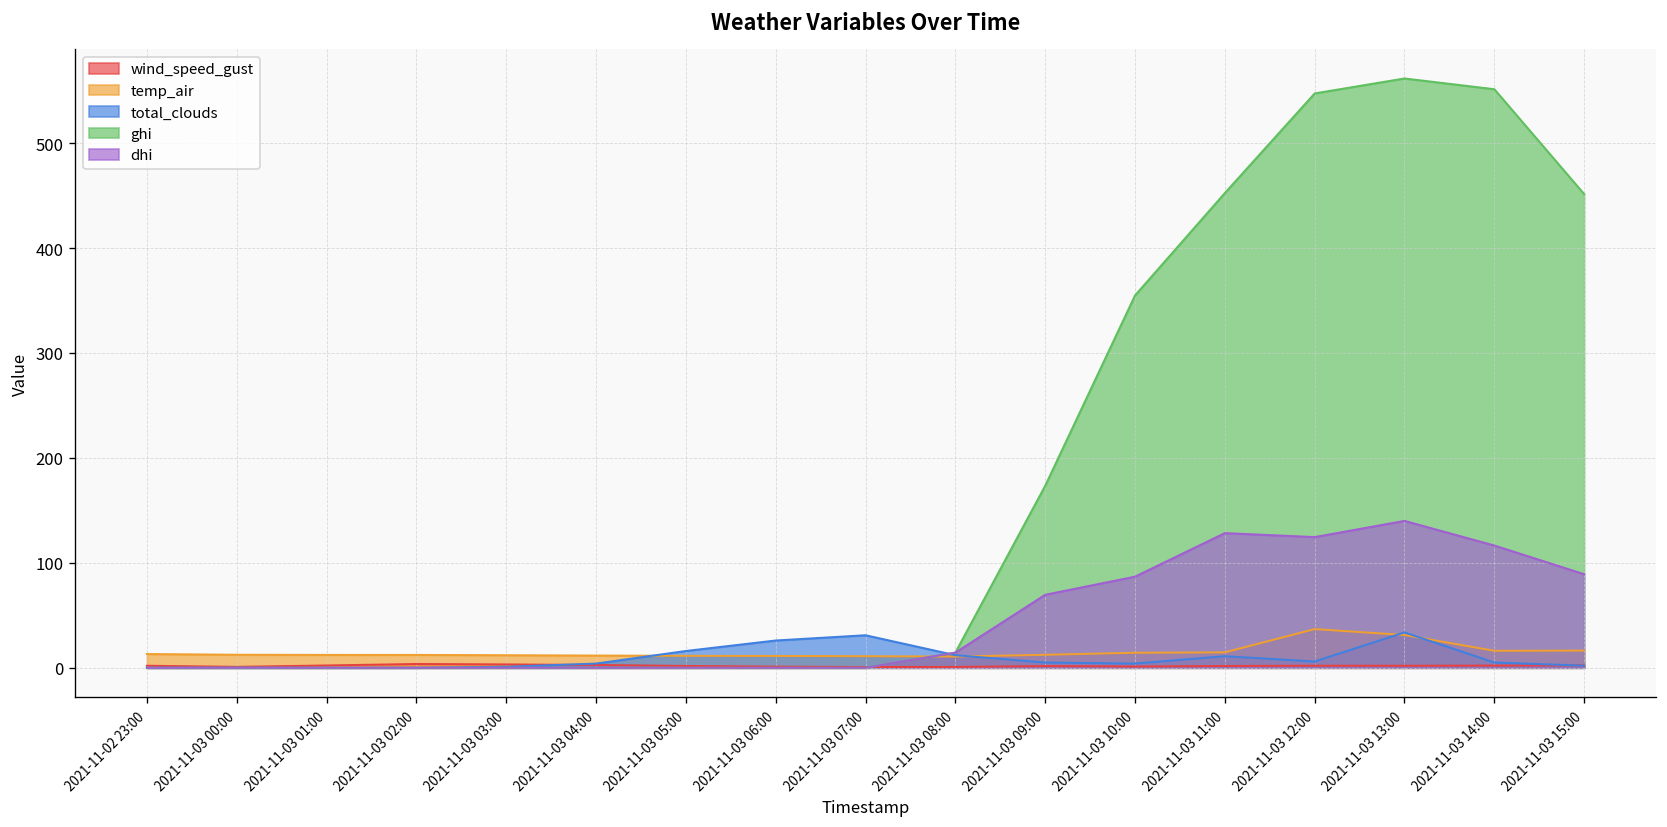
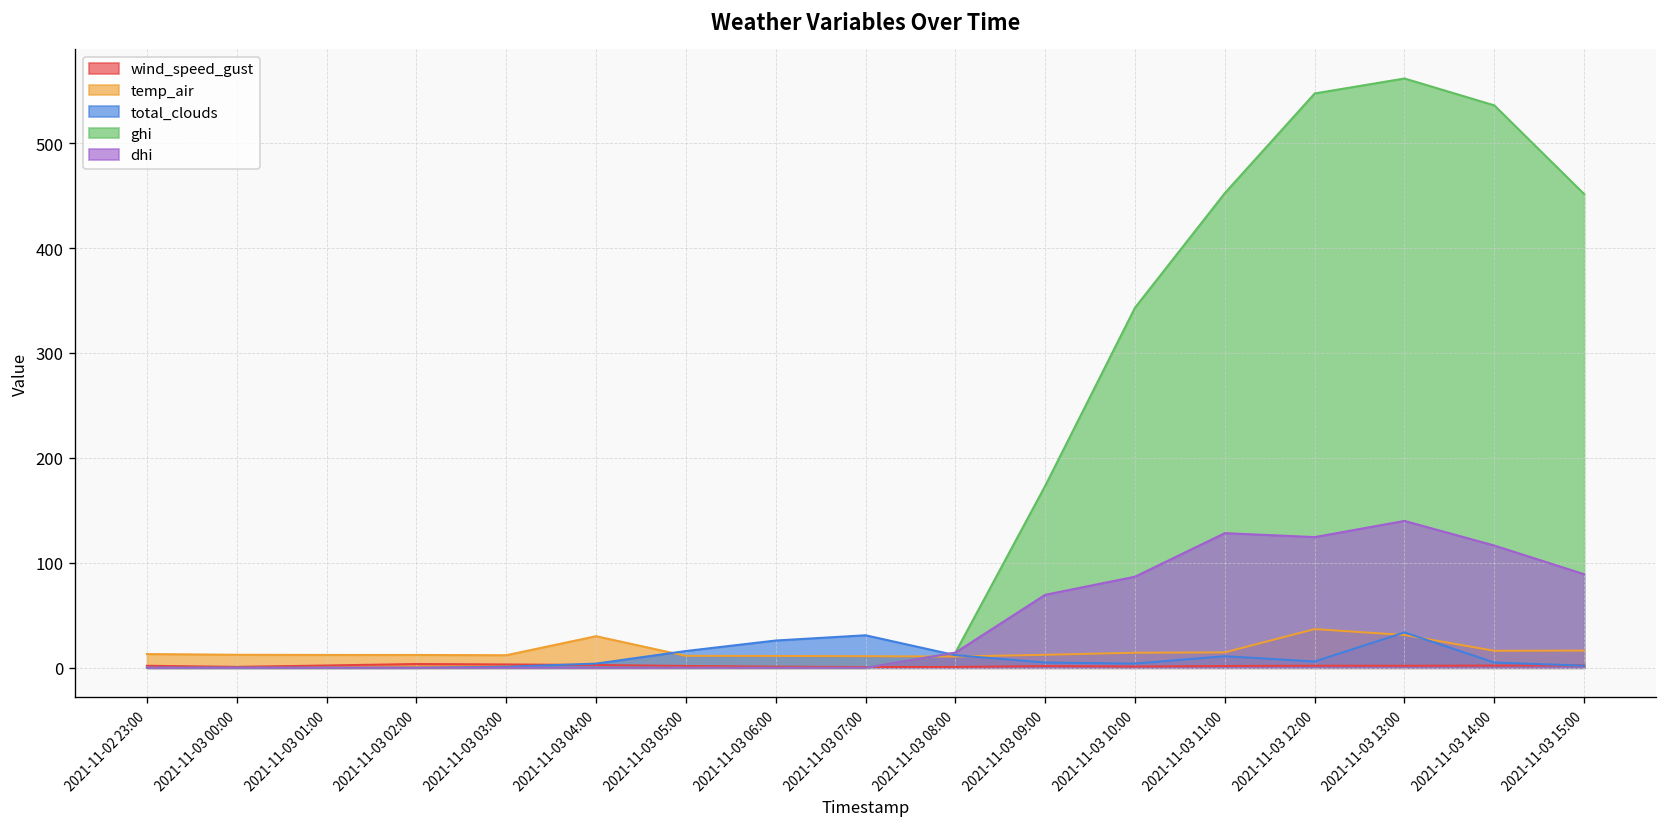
  {
    "wind_speed_gust": {
      "2021-11-03 02:00": 0,
      "2021-11-03 08:00": 0,
      "2021-11-03 09:00": 0,
      "2021-11-03 11:00": 0,
      "2021-11-03 12:00": 0,
      "2021-11-03 13:00": 0,
      "2021-11-03 14:00": 0
    },
    "temp_air": {
      "2021-11-02 23:00": 10,
      "2021-11-03 00:00": 10,
      "2021-11-03 01:00": 10,
      "2021-11-03 02:00": 10,
      "2021-11-03 03:00": 10,
-     "2021-11-03 04:00": 10,
+     "2021-11-03 04:00": 30,
      "2021-11-03 05:00": 10,
      "2021-11-03 06:00": 10,
      "2021-11-03 07:00": 10,
      "2021-11-03 09:00": 10,
      "2021-11-03 10:00": 10,
      "2021-11-03 11:00": 10,
      "2021-11-03 12:00": 40,
      "2021-11-03 14:00": 20,
      "2021-11-03 15:00": 20
    },
    "total_clouds": {
      "2021-11-03 05:00": 20,
      "2021-11-03 06:00": 30,
      "2021-11-03 07:00": 30,
      "2021-11-03 09:00": 10,
      "2021-11-03 11:00": 10,
      "2021-11-03 12:00": 10,
      "2021-11-03 14:00": 10
    },
    "ghi": {
      "2021-11-03 09:00": 170,
-     "2021-11-03 10:00": 350,
+     "2021-11-03 10:00": 340,
      "2021-11-03 11:00": 450,
      "2021-11-03 12:00": 550,
      "2021-11-03 13:00": 560,
-     "2021-11-03 14:00": 550,
+     "2021-11-03 14:00": 540,
      "2021-11-03 15:00": 450
    },
    "dhi": {
      "2021-11-03 09:00": 70,
      "2021-11-03 10:00": 90,
      "2021-11-03 11:00": 130,
      "2021-11-03 12:00": 120,
      "2021-11-03 13:00": 140,
      "2021-11-03 14:00": 120,
      "2021-11-03 15:00": 90
    }
  }
